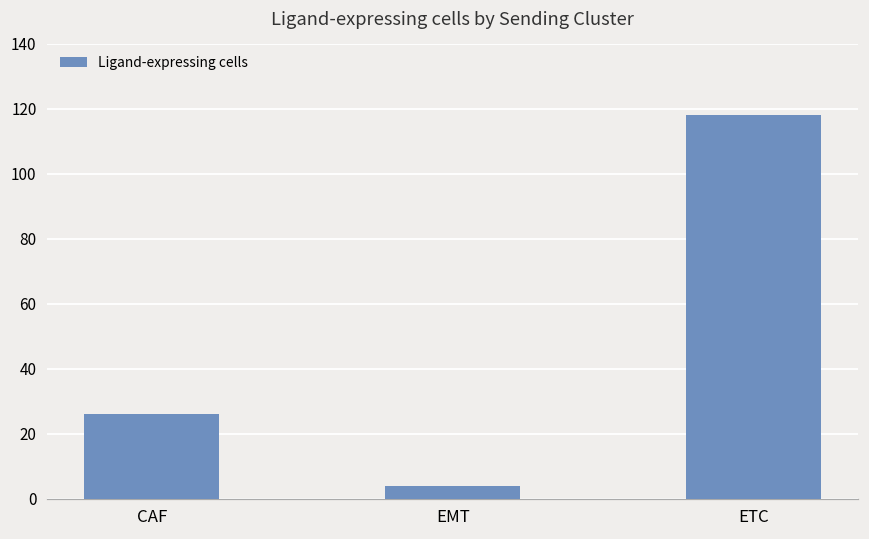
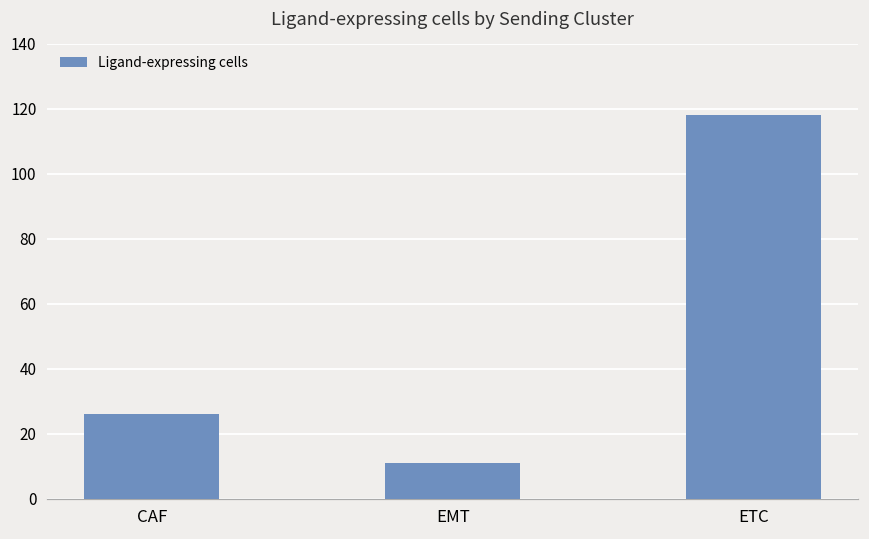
  {
    "CAF": 26,
-   "EMT": 4,
+   "EMT": 11,
    "ETC": 118
  }
